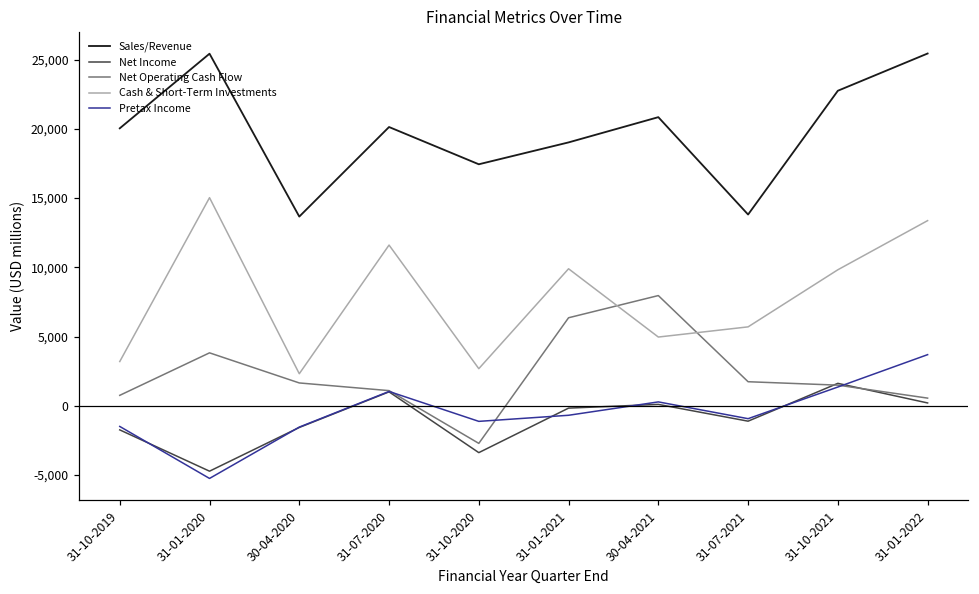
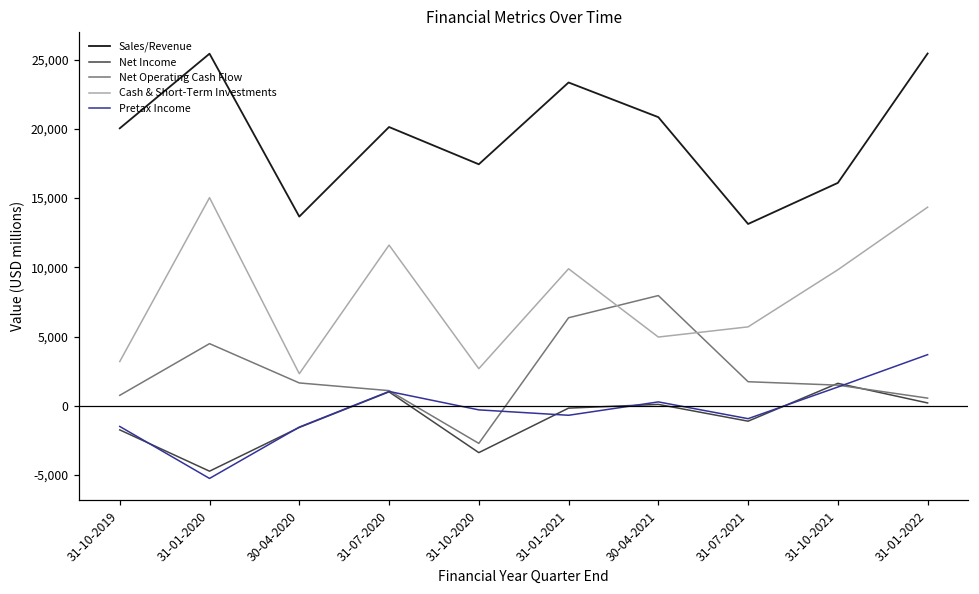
  {
    "Sales/Revenue": {
      "31-10-2019": "20,000",
      "31-01-2020": "25,400",
      "30-04-2020": "13,700",
      "31-07-2020": "20,100",
      "31-10-2020": "17,400",
-     "31-01-2021": "19,000",
+     "31-01-2021": "23,300",
      "30-04-2021": "20,800",
-     "31-07-2021": "13,800",
-     "31-10-2021": "22,800",
+     "31-07-2021": "13,100",
+     "31-10-2021": "16,100",
      "31-01-2022": "25,400"
    },
    "Net Income": {
      "31-10-2019": "-1,700",
      "31-01-2020": "-4,700",
      "31-10-2020": "-3,400",
      "31-01-2021": "-200",
      "31-01-2022": "200"
    },
    "Net Operating Cash Flow": {
      "31-10-2019": "800",
-     "31-01-2020": "3,800",
+     "31-01-2020": "4,500",
      "30-04-2020": "1,600",
      "31-10-2020": "-2,700",
      "31-01-2021": "6,400",
      "30-04-2021": "8,000",
      "31-07-2021": "1,700",
      "31-01-2022": "600"
    },
    "Cash & Short-Term Investments": {
      "31-10-2019": "3,200",
      "31-01-2020": "15,000",
      "30-04-2020": "2,300",
      "31-07-2020": "11,600",
      "31-10-2020": "2,700",
      "31-01-2021": "9,900",
      "30-04-2021": "5,000",
      "31-07-2021": "5,700",
      "31-10-2021": "9,800",
-     "31-01-2022": "13,400"
+     "31-01-2022": "14,300"
    },
    "Pretax Income": {
      "31-10-2019": "-1,500",
      "31-01-2020": "-5,300",
-     "31-10-2020": "-1,100",
+     "31-10-2020": "-300",
      "31-01-2021": "-700",
      "31-01-2022": "3,700"
    }
  }
